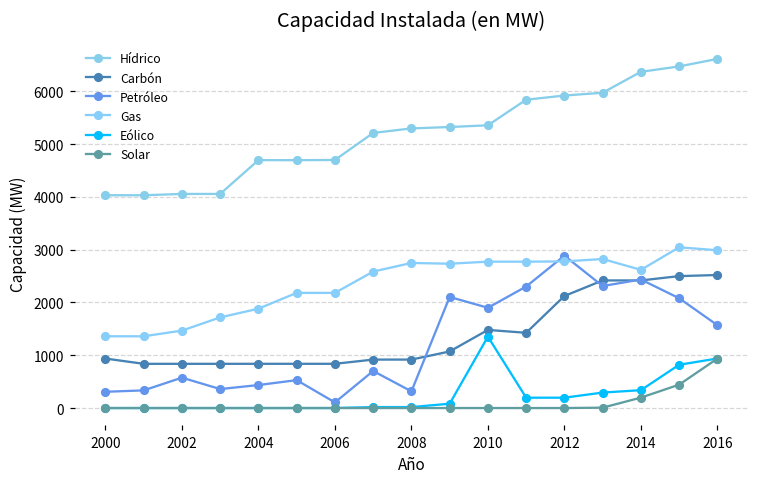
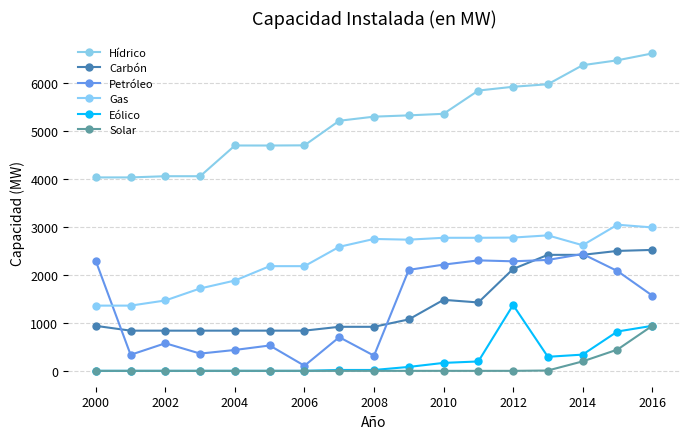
  {
    "Petróleo": {
-     "2000": 300,
+     "2000": 2300,
      "2002": 600,
      "2004": 400,
      "2006": 100,
      "2008": 300,
-     "2010": 1900,
-     "2012": 2900,
+     "2010": 2200,
+     "2012": 2300,
      "2016": 1600
    },
    "Eólico": {
-     "2010": 1400,
-     "2012": 200,
+     "2010": 200,
+     "2012": 1400,
      "2014": 300
    }
  }
